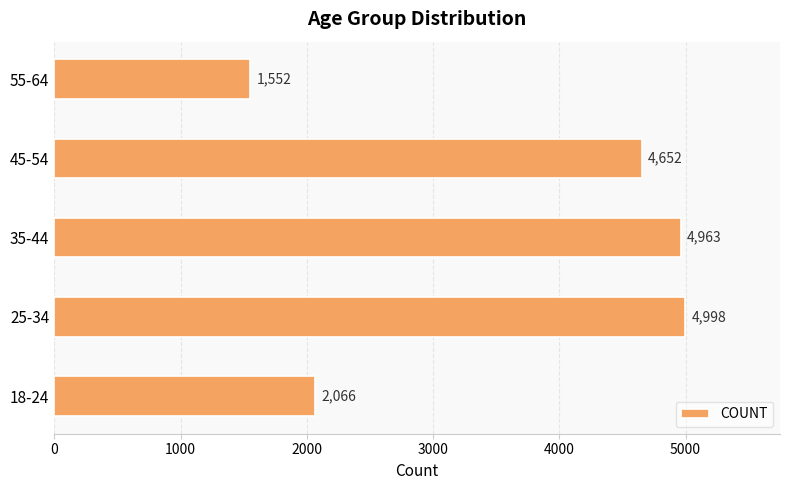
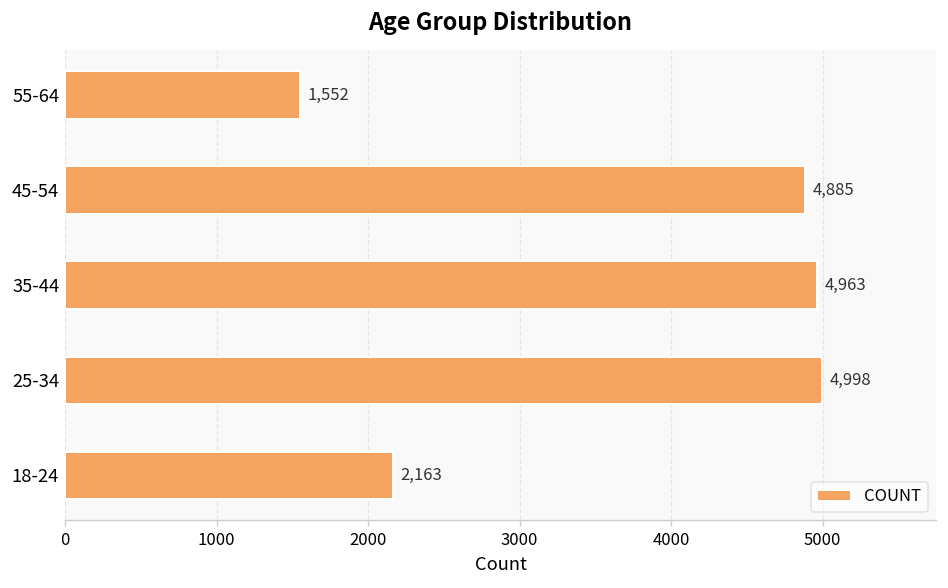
  {
    "55-64": "1,552",
-   "45-54": "4,652",
+   "45-54": "4,885",
    "35-44": "4,963",
    "25-34": "4,998",
-   "18-24": "2,066"
+   "18-24": "2,163"
  }
